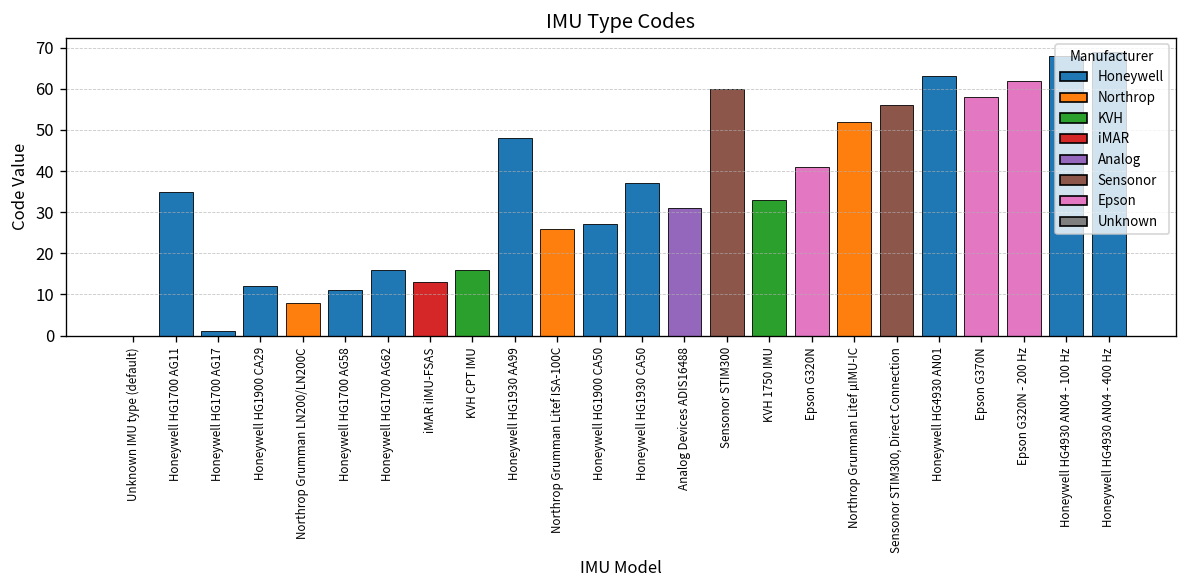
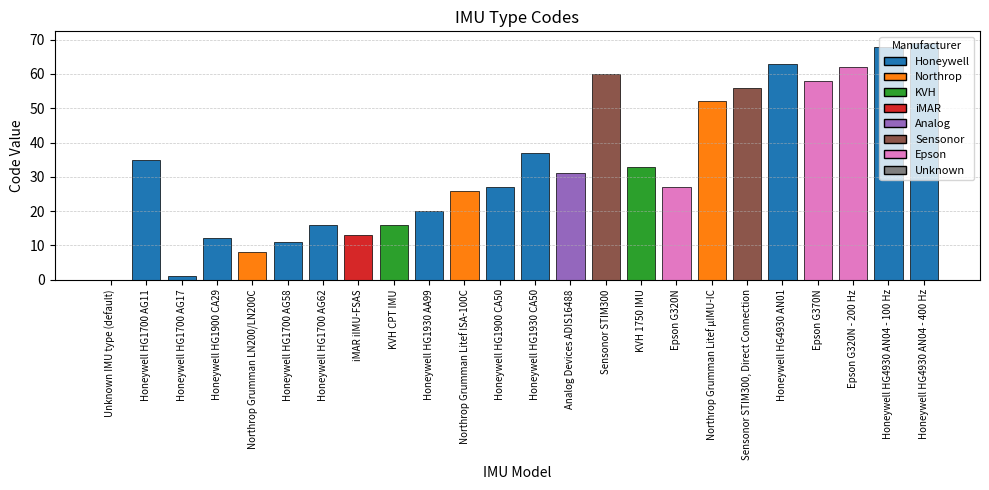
  {
    "Unknown IMU type (default)": 0,
    "Honeywell HG1700 AG11": 35,
    "Honeywell HG1700 AG17": 1,
    "Honeywell HG1900 CA29": 12,
    "Northrop Grumman LN200/LN200C": 8,
    "Honeywell HG1700 AG58": 11,
    "Honeywell HG1700 AG62": 16,
    "iMAR iIMU-FSAS": 13,
    "KVH CPT IMU": 16,
-   "Honeywell HG1930 AA99": 48,
+   "Honeywell HG1930 AA99": 20,
    "Northrop Grumman Litef ISA-100C": 26,
    "Honeywell HG1900 CA50": 27,
    "Honeywell HG1930 CA50": 37,
    "Analog Devices ADIS16488": 31,
    "Sensonor STIM300": 60,
    "KVH 1750 IMU": 33,
-   "Epson G320N": 41,
+   "Epson G320N": 27,
    "Northrop Grumman Litef µIMU-IC": 52,
    "Sensonor STIM300, Direct Connection": 56,
    "Honeywell HG4930 AN01": 63,
    "Epson G370N": 58,
    "Epson G320N - 200 Hz": 62
  }
